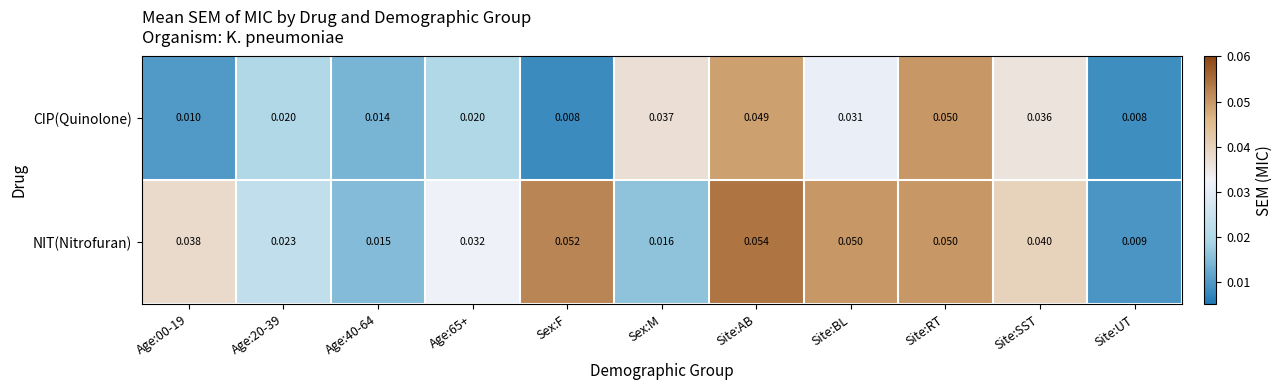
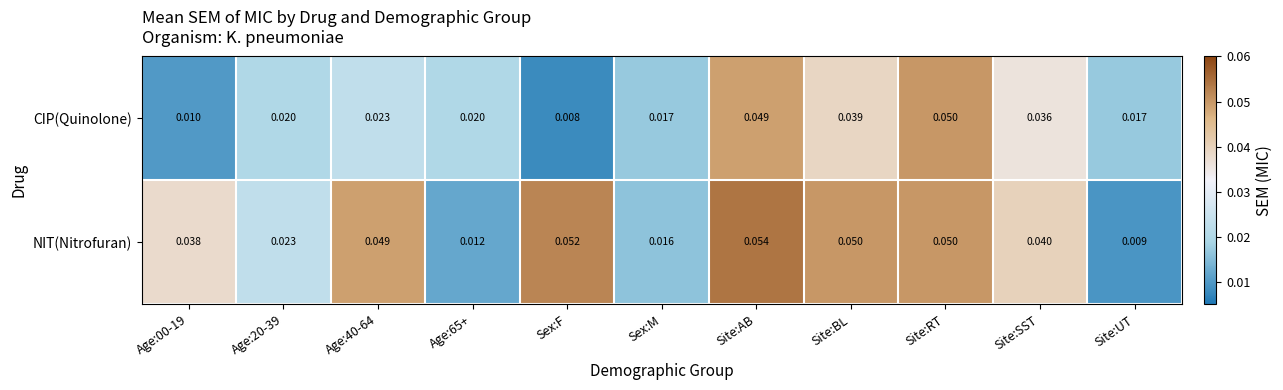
  {
    "CIP(Quinolone)": {
      "Age:00-19": 0.010,
      "Age:20-39": 0.020,
-     "Age:40-64": 0.014,
+     "Age:40-64": 0.023,
      "Age:65+": 0.020,
      "Sex:F": 0.008,
-     "Sex:M": 0.037,
+     "Sex:M": 0.017,
      "Site:AB": 0.049,
-     "Site:BL": 0.031,
+     "Site:BL": 0.039,
      "Site:RT": 0.050,
      "Site:SST": 0.036,
-     "Site:UT": 0.008
+     "Site:UT": 0.017
    },
    "NIT(Nitrofuran)": {
      "Age:00-19": 0.038,
      "Age:20-39": 0.023,
-     "Age:40-64": 0.015,
-     "Age:65+": 0.032,
+     "Age:40-64": 0.049,
+     "Age:65+": 0.012,
      "Sex:F": 0.052,
      "Sex:M": 0.016,
      "Site:AB": 0.054,
      "Site:BL": 0.050,
      "Site:RT": 0.050,
      "Site:SST": 0.040,
      "Site:UT": 0.009
    }
  }
